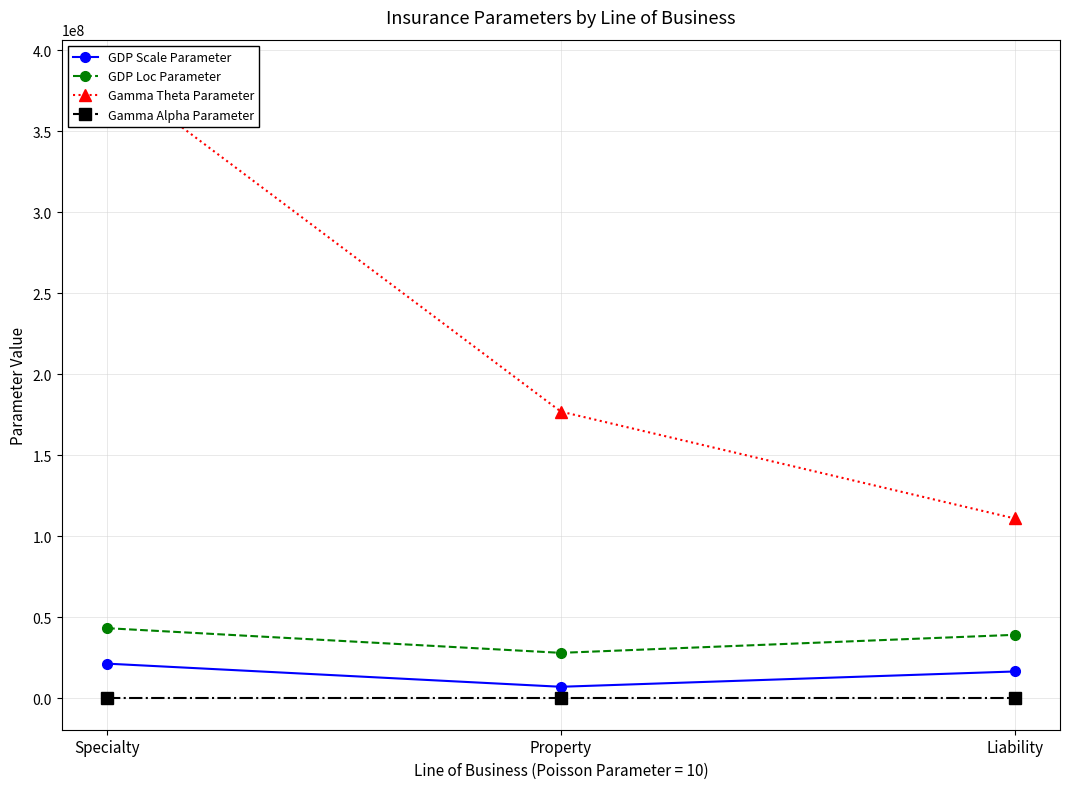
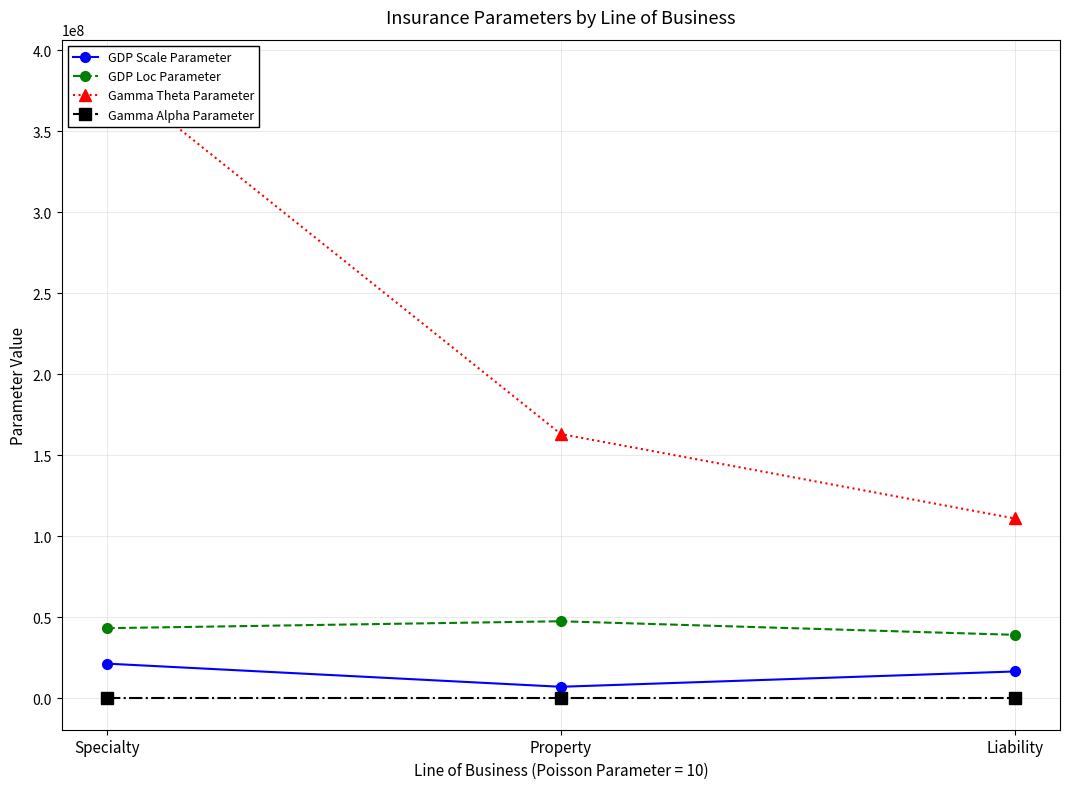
  {
    "GDP Scale Parameter": {
      "Specialty": 21000000,
      "Property": 7000000,
      "Liability": 17000000
    },
    "GDP Loc Parameter": {
      "Specialty": 43000000,
-     "Property": 28000000,
+     "Property": 48000000,
      "Liability": 39000000
    },
    "Gamma Theta Parameter": {
-     "Property": 177000000,
+     "Property": 163000000,
      "Liability": 111000000
    },
    "Gamma Alpha Parameter": {
      "Specialty": 0,
      "Property": 0,
      "Liability": 0
    }
  }
